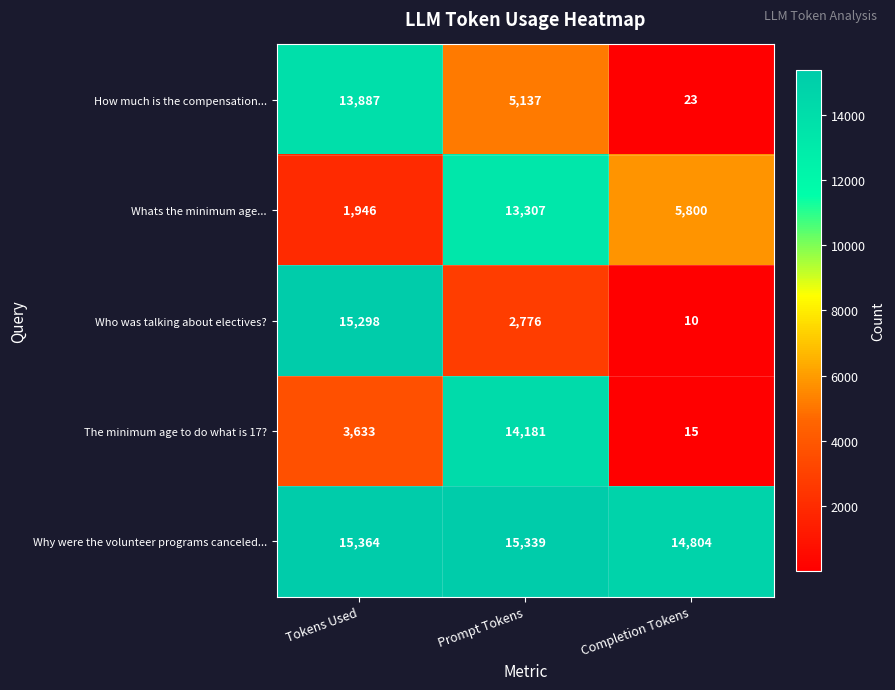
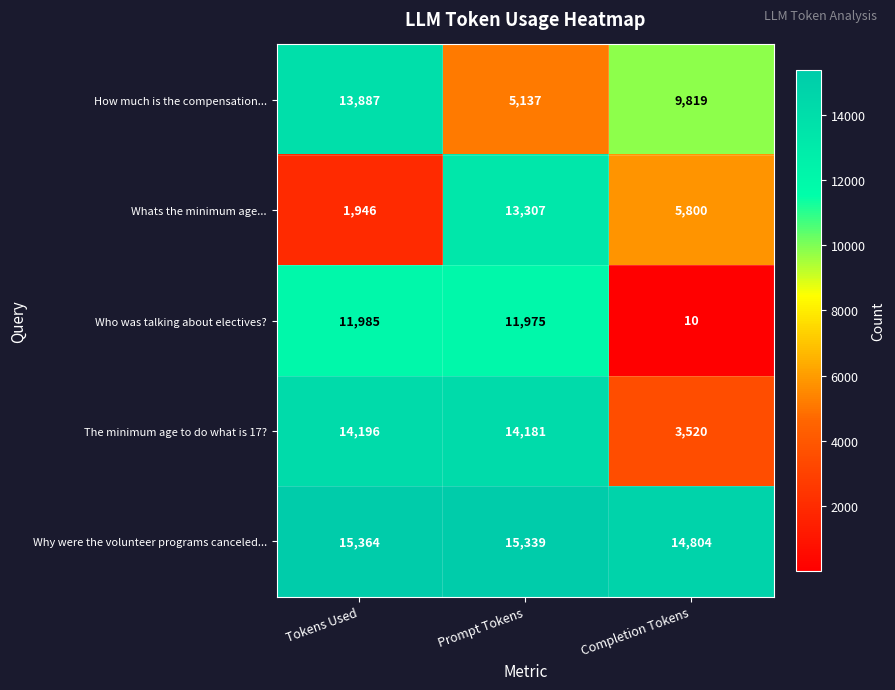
  {
    "How much is the compensation...": {
      "Tokens Used": "13,887",
      "Prompt Tokens": "5,137",
-     "Completion Tokens": "23"
+     "Completion Tokens": "9,819"
    },
    "Whats the minimum age...": {
      "Tokens Used": "1,946",
      "Prompt Tokens": "13,307",
      "Completion Tokens": "5,800"
    },
    "Who was talking about electives?": {
-     "Tokens Used": "15,298",
-     "Prompt Tokens": "2,776",
+     "Tokens Used": "11,985",
+     "Prompt Tokens": "11,975",
      "Completion Tokens": "10"
    },
    "The minimum age to do what is 17?": {
-     "Tokens Used": "3,633",
+     "Tokens Used": "14,196",
      "Prompt Tokens": "14,181",
-     "Completion Tokens": "15"
+     "Completion Tokens": "3,520"
    },
    "Why were the volunteer programs canceled...": {
      "Tokens Used": "15,364",
      "Prompt Tokens": "15,339",
      "Completion Tokens": "14,804"
    }
  }
